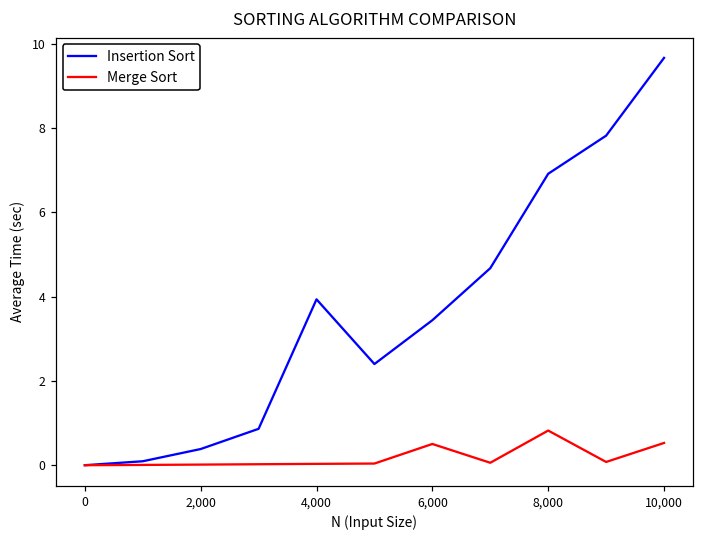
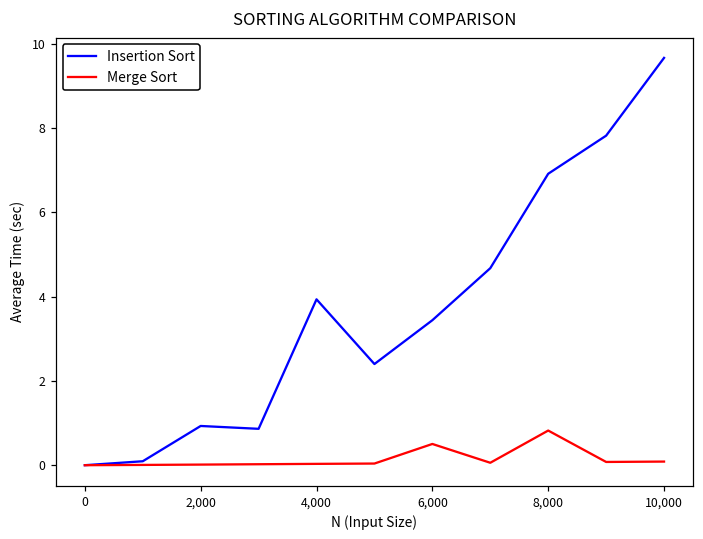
  {
    "Insertion Sort": {
-     "2,000": 0.4,
+     "2,000": 0.9,
      "4,000": 3.9,
      "6,000": 3.4,
      "8,000": 6.9,
      "10,000": 9.7
    },
    "Merge Sort": {
      "2,000": 0.0,
      "4,000": 0.0,
      "6,000": 0.5,
      "8,000": 0.8,
-     "10,000": 0.5
+     "10,000": 0.1
    }
  }
